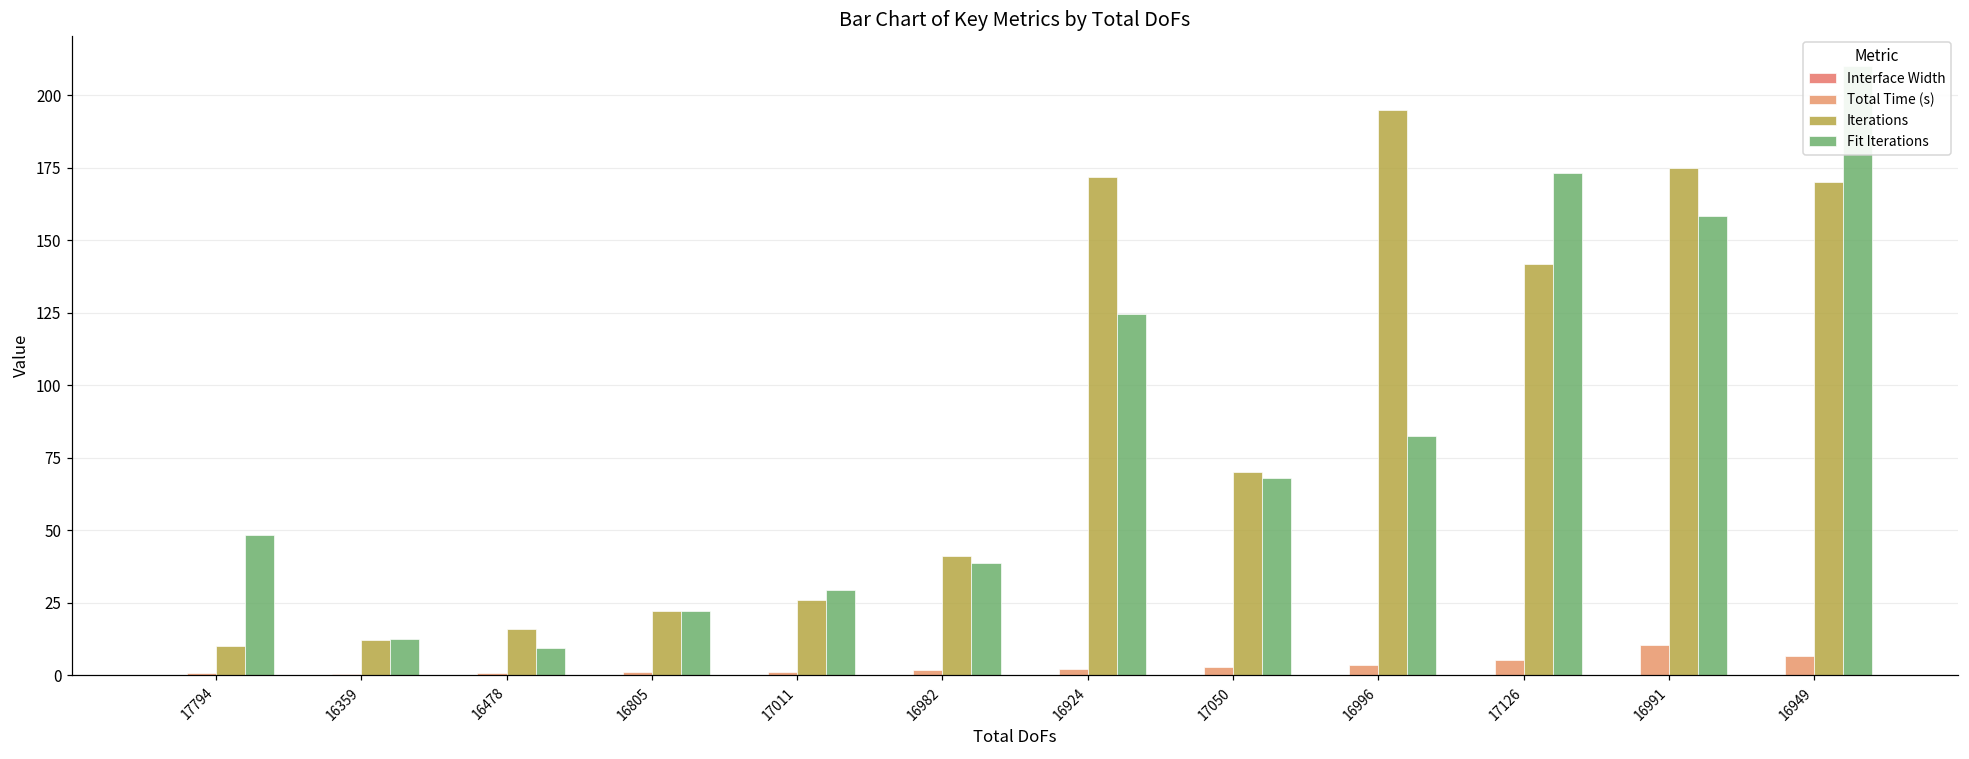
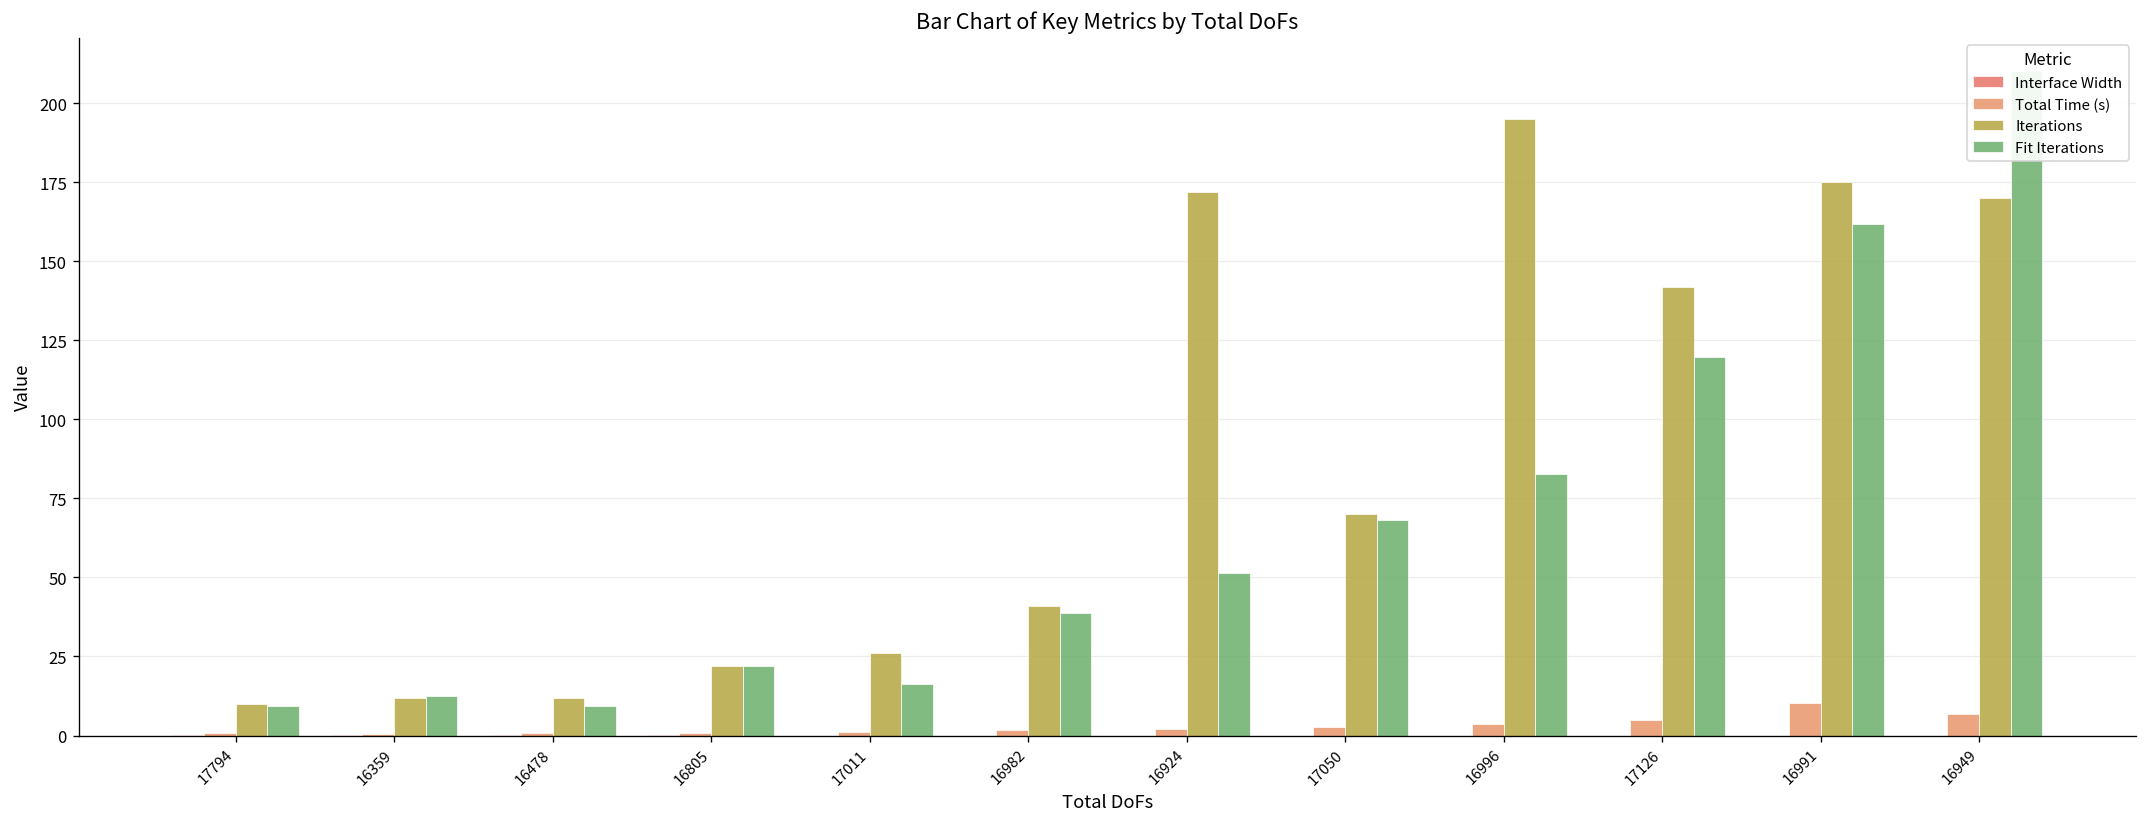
  {
    "Iterations": {
      "17794": 10,
      "16359": 12,
-     "16478": 16,
+     "16478": 12,
      "16805": 22,
      "17011": 26,
      "16982": 41,
      "16924": 172,
      "17050": 70,
      "16996": 195,
      "17126": 142,
      "16991": 175,
      "16949": 170
    },
    "Fit Iterations": {
-     "17794": 48,
+     "17794": 9,
      "16359": 13,
      "16478": 9,
      "16805": 22,
-     "17011": 29,
+     "17011": 16,
      "16982": 39,
-     "16924": 125,
+     "16924": 51,
      "17050": 68,
      "16996": 83,
-     "17126": 173,
-     "16991": 159
+     "17126": 120,
+     "16991": 162
    }
  }
